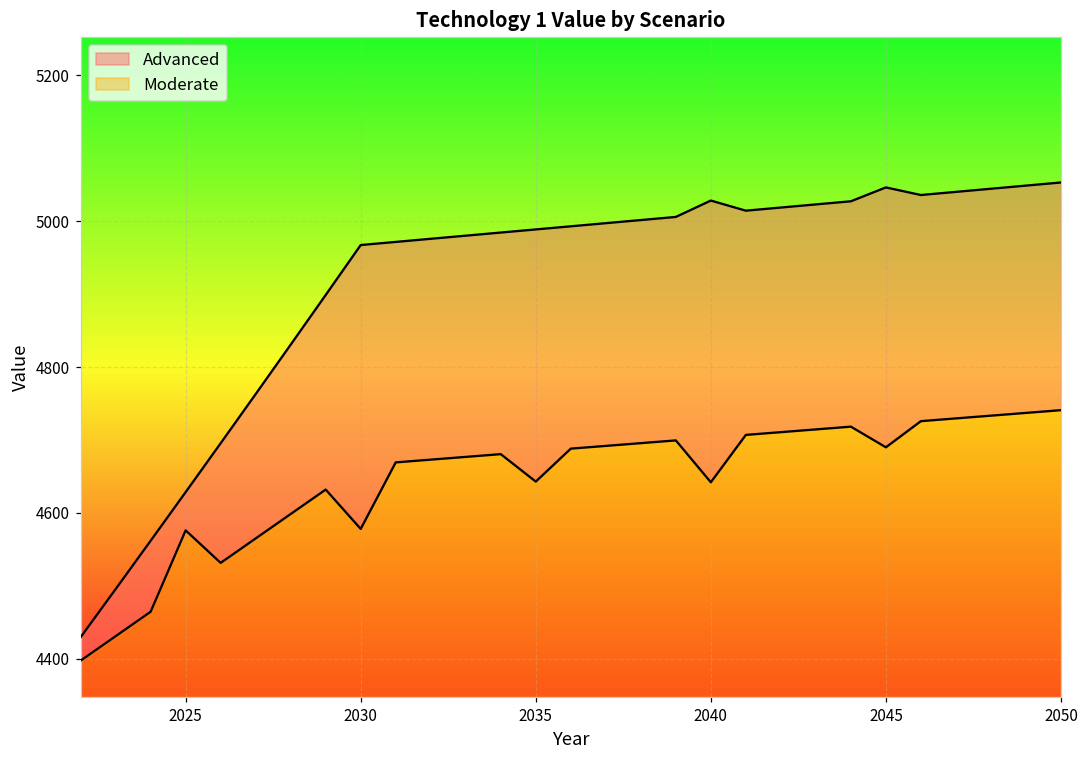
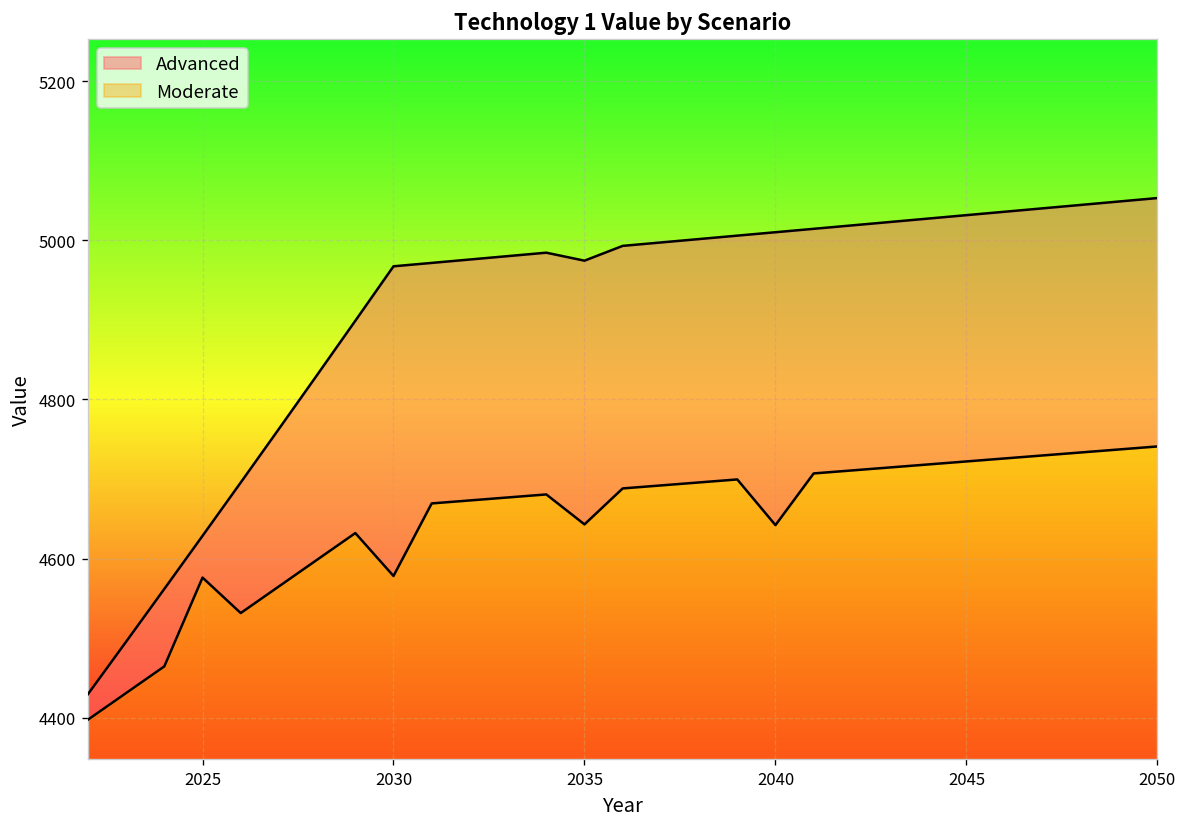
  {
    "Advanced": {
      "2025": 4630,
      "2030": 4970,
-     "2035": 4990,
-     "2040": 5030,
-     "2045": 5050,
+     "2035": 4970,
+     "2040": 5010,
+     "2045": 5030,
      "2050": 5050
    },
    "Moderate": {
      "2025": 4580,
      "2030": 4580,
      "2035": 4640,
      "2040": 4640,
-     "2045": 4690,
+     "2045": 4720,
      "2050": 4740
    }
  }
